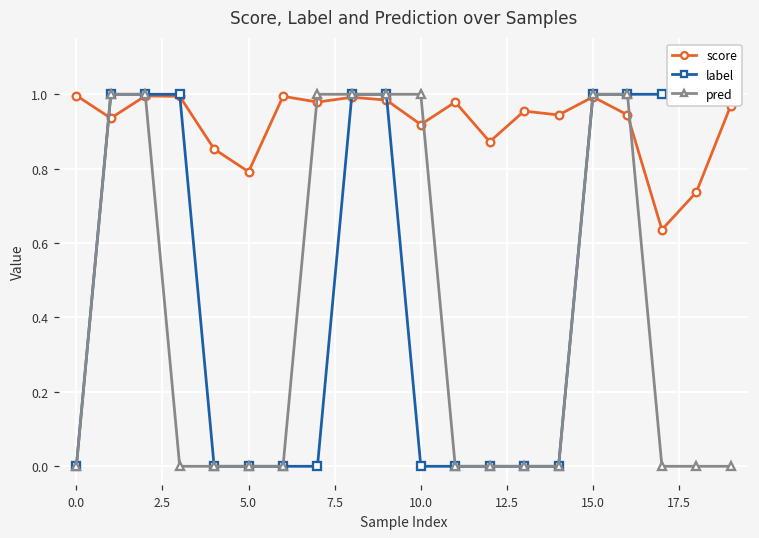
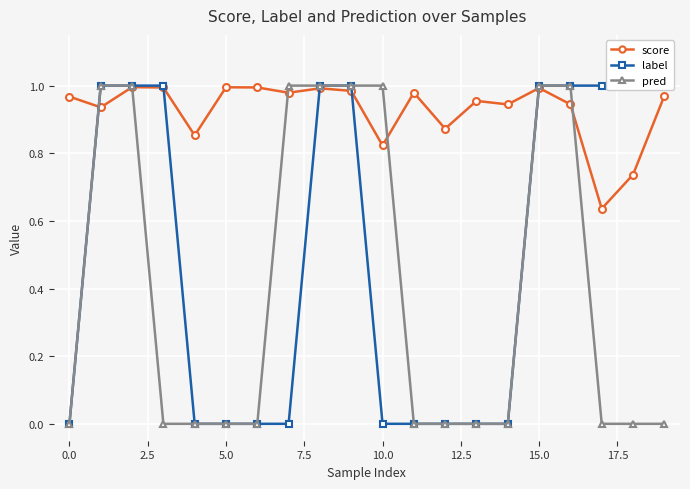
  {
    "score": {
-     "0.0": 1.00,
-     "5.0": 0.79,
-     "10.0": 0.92
+     "0.0": 0.97,
+     "5.0": 1.00,
+     "10.0": 0.82
    },
    "label": {
      "10.0": 0.00
    },
    "pred": {
      "10.0": 1.00
    }
  }
